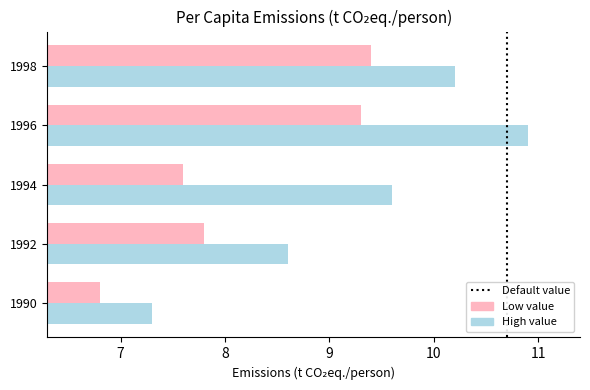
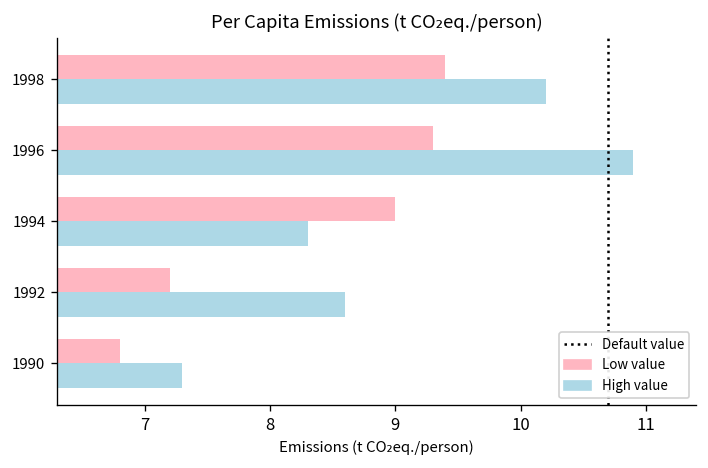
  {
    "Low value": {
      "1998": 9.4,
      "1996": 9.3,
-     "1994": 7.6,
-     "1992": 7.8,
+     "1994": 9.0,
+     "1992": 7.2,
      "1990": 6.8
    },
    "High value": {
      "1998": 10.2,
      "1996": 10.9,
-     "1994": 9.6,
+     "1994": 8.3,
      "1992": 8.6,
      "1990": 7.3
    }
  }
